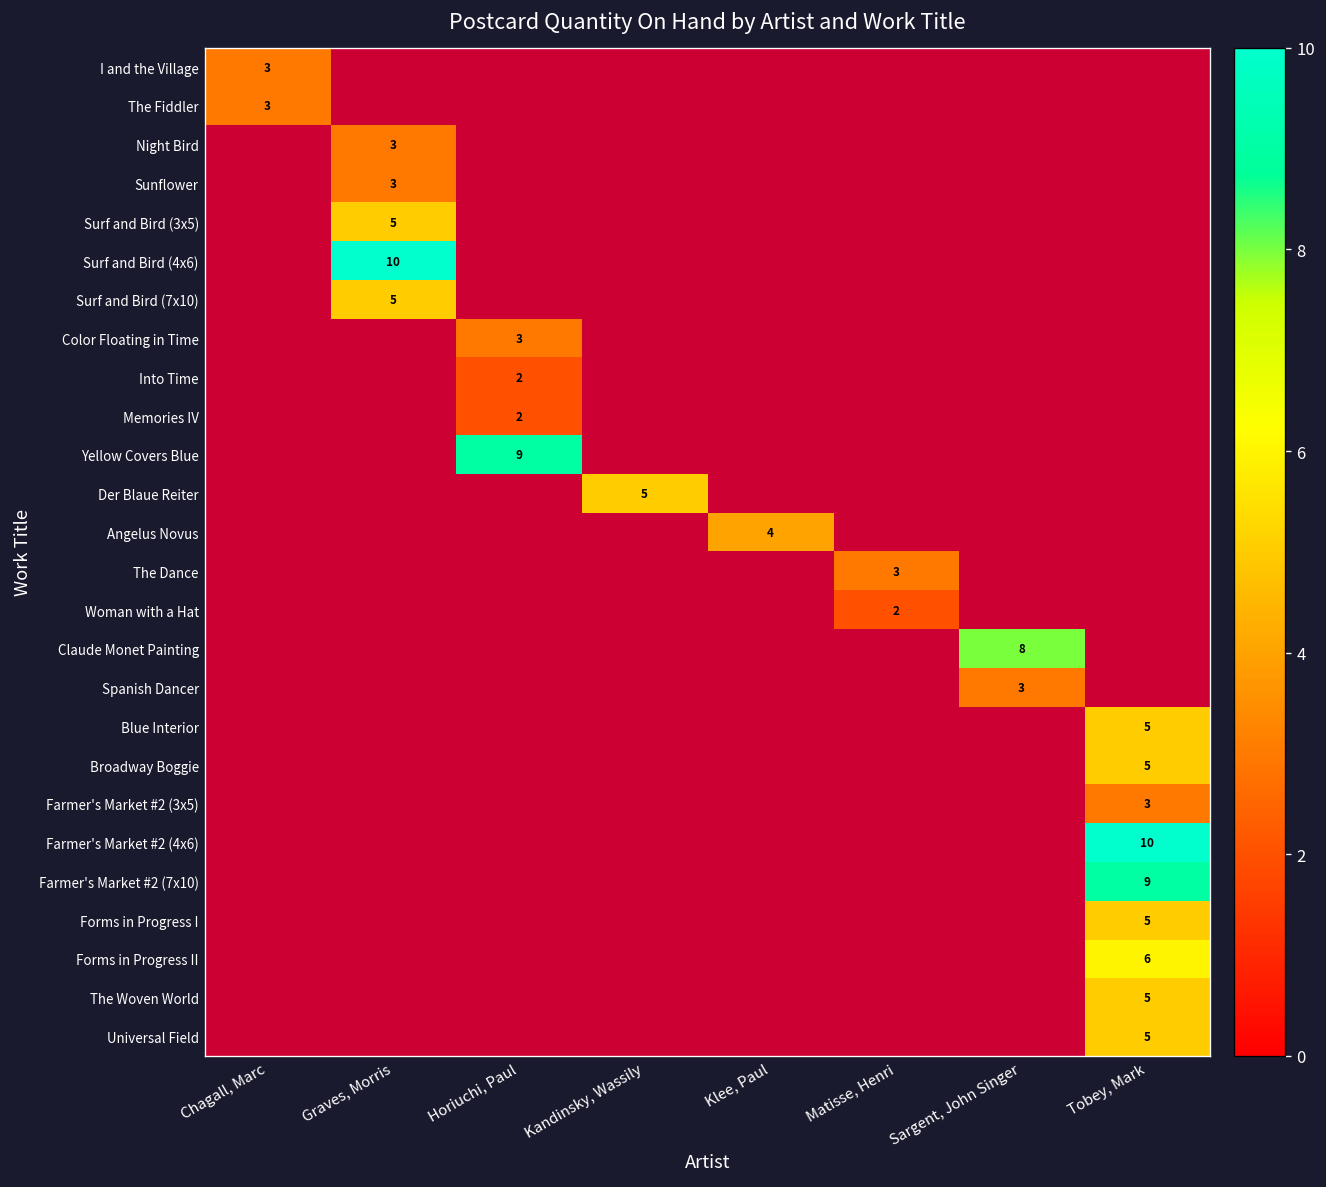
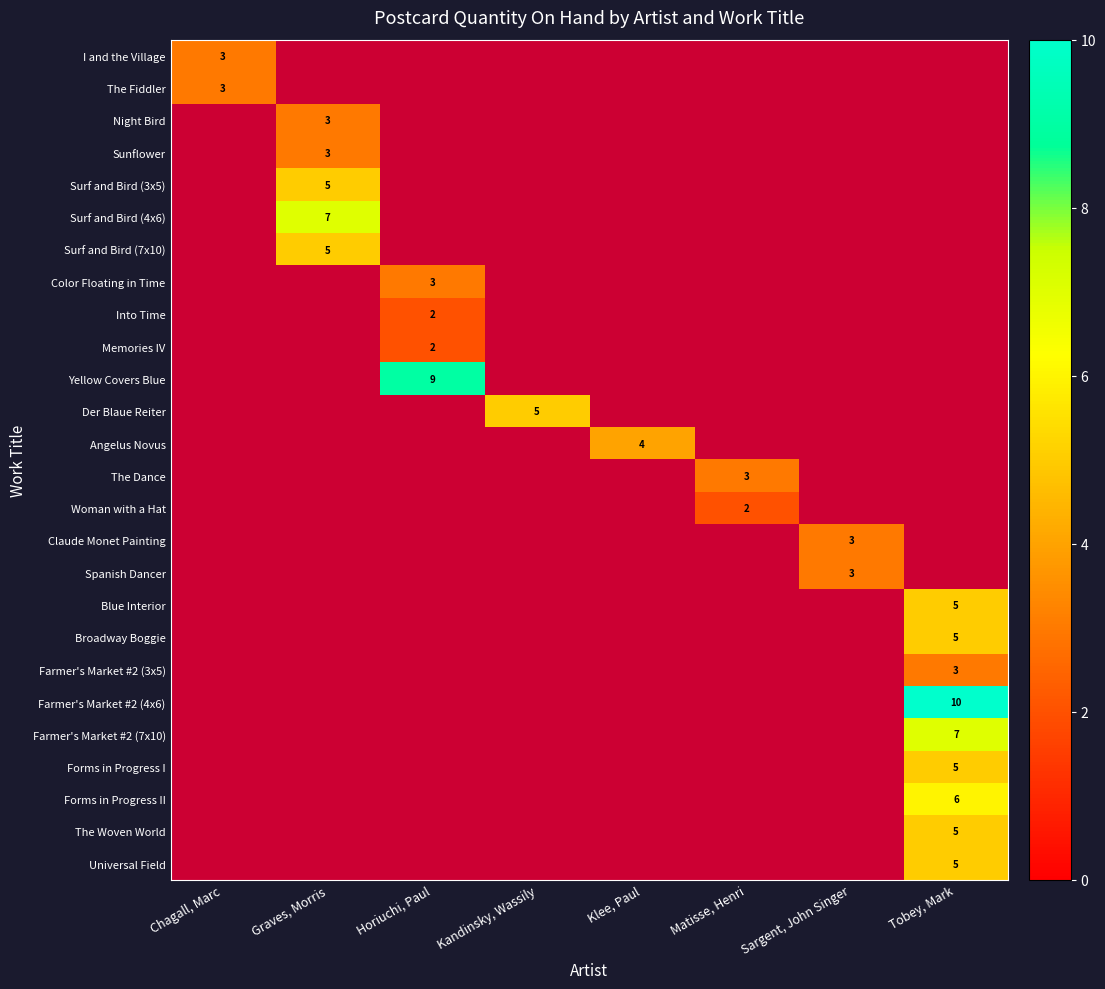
  {
    "I and the Village": {
      "Chagall, Marc": 3
    },
    "The Fiddler": {
      "Chagall, Marc": 3
    },
    "Night Bird": {
      "Graves, Morris": 3
    },
    "Sunflower": {
      "Graves, Morris": 3
    },
    "Surf and Bird (3x5)": {
      "Graves, Morris": 5
    },
    "Surf and Bird (4x6)": {
-     "Graves, Morris": 10
+     "Graves, Morris": 7
    },
    "Surf and Bird (7x10)": {
      "Graves, Morris": 5
    },
    "Color Floating in Time": {
      "Horiuchi, Paul": 3
    },
    "Into Time": {
      "Horiuchi, Paul": 2
    },
    "Memories IV": {
      "Horiuchi, Paul": 2
    },
    "Yellow Covers Blue": {
      "Horiuchi, Paul": 9
    },
    "Der Blaue Reiter": {
      "Kandinsky, Wassily": 5
    },
    "Angelus Novus": {
      "Klee, Paul": 4
    },
    "The Dance": {
      "Matisse, Henri": 3
    },
    "Woman with a Hat": {
      "Matisse, Henri": 2
    },
    "Claude Monet Painting": {
-     "Sargent, John Singer": 8
+     "Sargent, John Singer": 3
    },
    "Spanish Dancer": {
      "Sargent, John Singer": 3
    },
    "Blue Interior": {
      "Tobey, Mark": 5
    },
    "Broadway Boggie": {
      "Tobey, Mark": 5
    },
    "Farmer's Market #2 (3x5)": {
      "Tobey, Mark": 3
    },
    "Farmer's Market #2 (4x6)": {
      "Tobey, Mark": 10
    },
    "Farmer's Market #2 (7x10)": {
-     "Tobey, Mark": 9
+     "Tobey, Mark": 7
    },
    "Forms in Progress I": {
      "Tobey, Mark": 5
    },
    "Forms in Progress II": {
      "Tobey, Mark": 6
    },
    "The Woven World": {
      "Tobey, Mark": 5
    },
    "Universal Field": {
      "Tobey, Mark": 5
    }
  }
